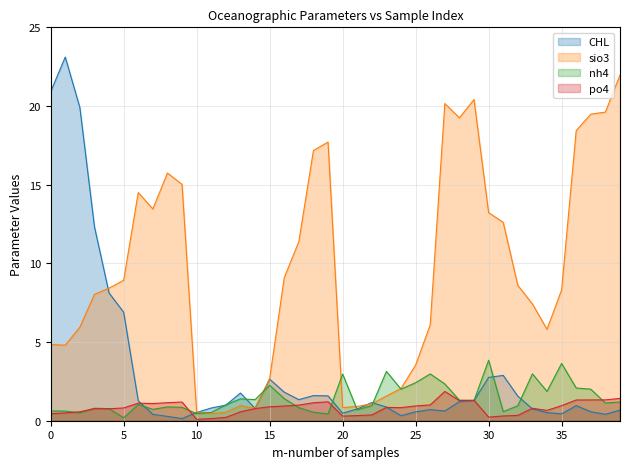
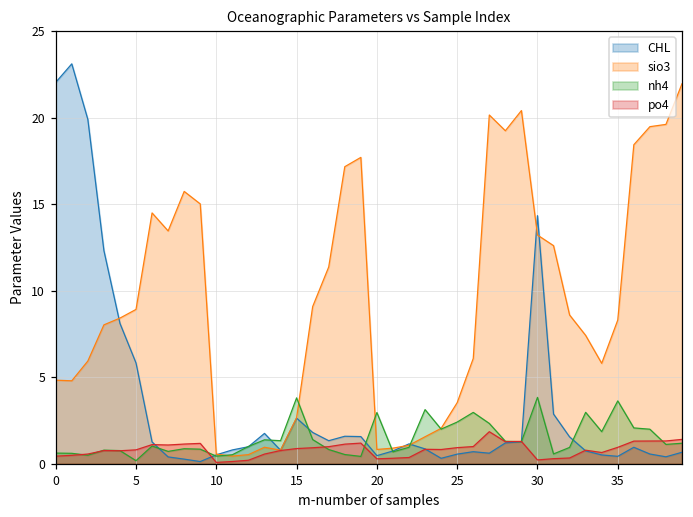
  {
    "CHL": {
-     "0": 20.9,
-     "5": 6.9,
+     "0": 22.0,
+     "5": 5.8,
      "20": 0.5,
      "25": 0.6,
-     "30": 2.8,
+     "30": 14.3,
      "35": 0.4
    },
    "nh4": {
      "0": 0.6,
      "5": 0.2,
-     "15": 2.3,
+     "15": 3.8,
      "20": 3.0,
      "25": 2.4,
      "30": 3.8,
      "35": 3.6
    }
  }
